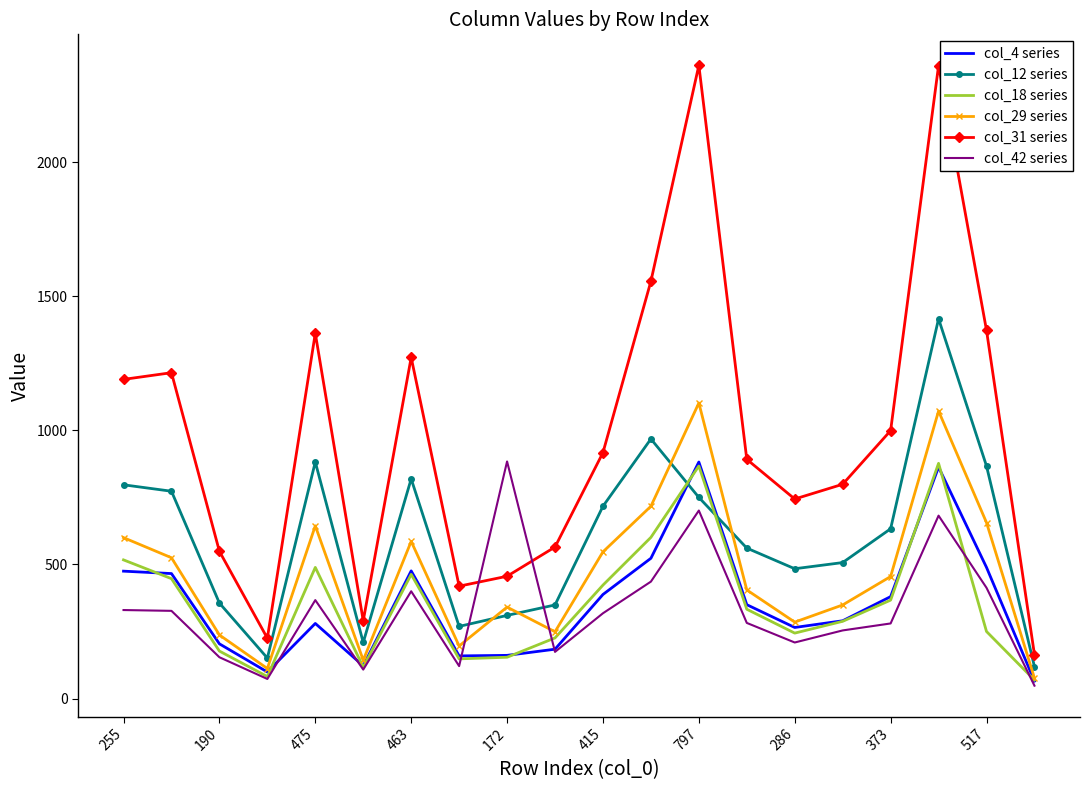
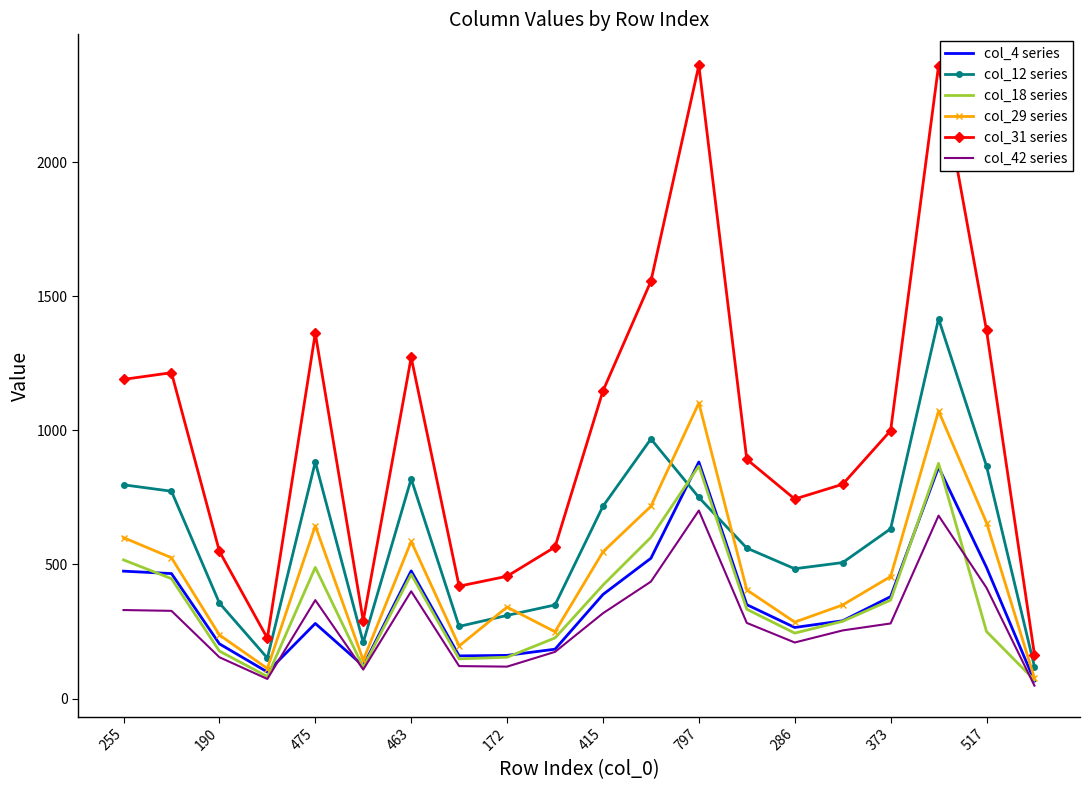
  {
    "col_4 series": {
      "255": 480,
      "190": 200,
      "475": 280,
      "463": 480,
      "415": 390,
      "797": 880,
      "286": 270,
      "373": 380,
      "517": 490
    },
    "col_12 series": {
      "255": 800,
      "190": 360,
      "475": 880,
      "463": 820,
      "172": 310,
      "415": 720,
      "797": 750,
      "286": 480,
      "373": 630,
      "517": 870
    },
    "col_18 series": {
      "255": 520,
      "190": 180,
      "475": 490,
      "463": 460,
      "415": 420,
      "797": 870,
      "286": 240,
      "373": 370,
      "517": 250
    },
    "col_29 series": {
      "255": 600,
      "190": 240,
      "475": 640,
      "463": 590,
      "172": 340,
      "415": 550,
      "797": 1100,
      "286": 290,
      "373": 460,
      "517": 660
    },
    "col_31 series": {
      "255": 1190,
      "190": 550,
      "475": 1360,
      "463": 1270,
      "172": 460,
-     "415": 920,
+     "415": 1150,
      "797": 2360,
      "286": 740,
      "373": 1000,
      "517": 1370
    },
    "col_42 series": {
      "255": 330,
      "190": 150,
      "475": 370,
      "463": 400,
-     "172": 880,
+     "172": 120,
      "415": 320,
      "797": 700,
      "286": 210,
      "373": 280,
      "517": 410
    }
  }
